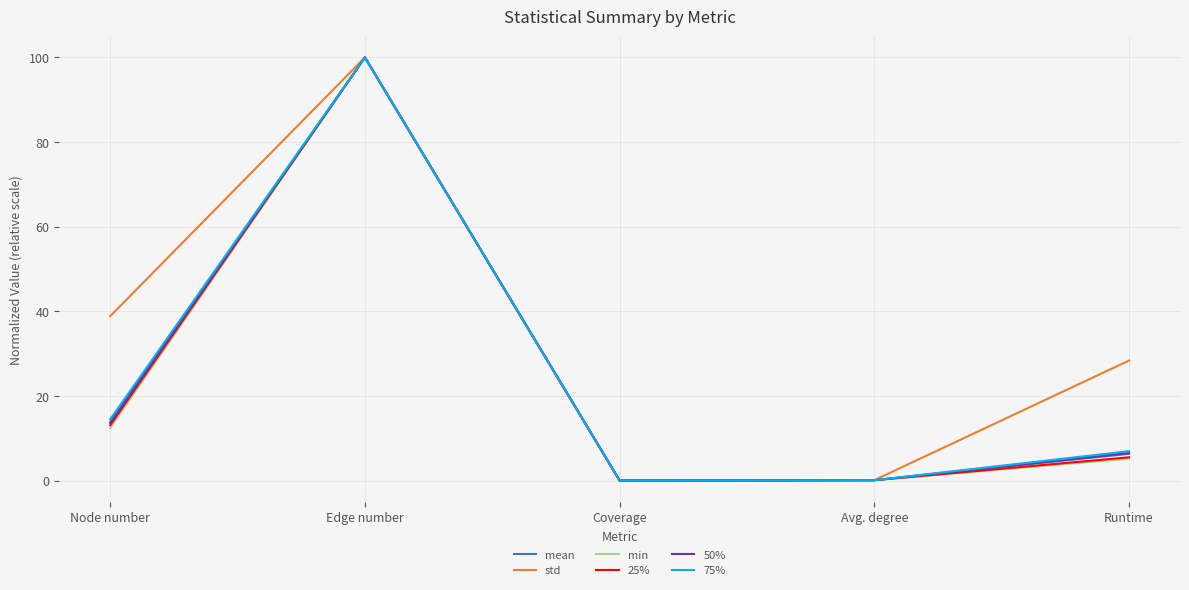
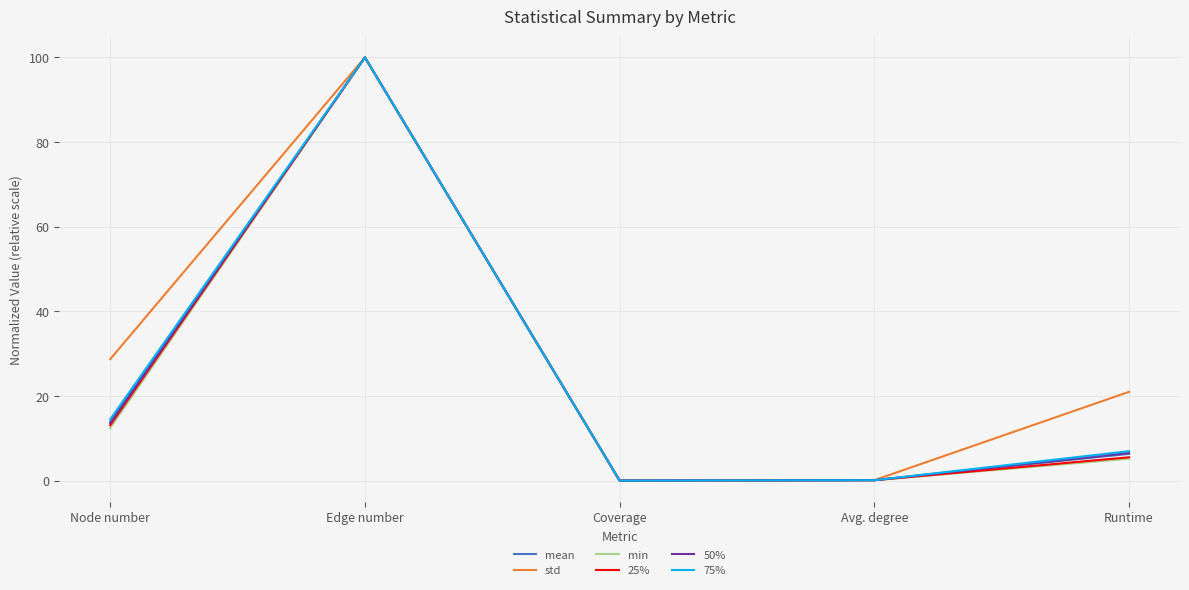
  {
    "std": {
-     "Node number": 39,
-     "Runtime": 28
+     "Node number": 29,
+     "Runtime": 21
    },
    "min": {
      "Node number": 12
    },
    "75%": {
      "Node number": 14
    }
  }
